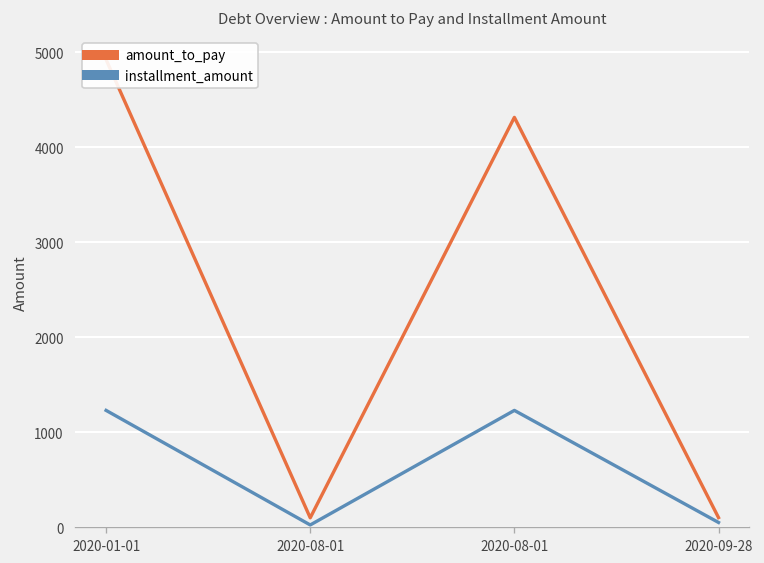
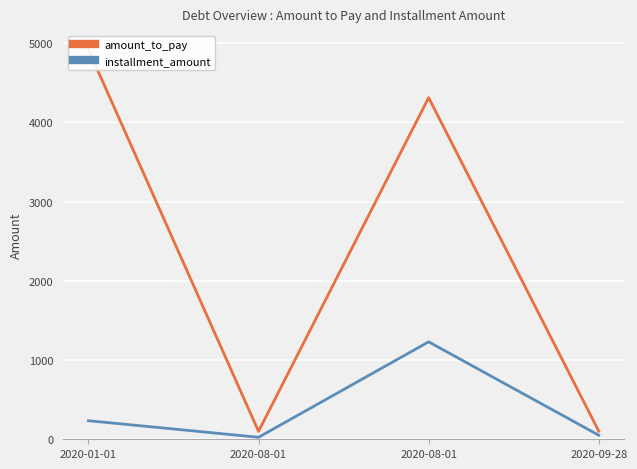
  {
    "amount_to_pay": {
      "2020-09-28": 100
    },
    "installment_amount": {
-     "2020-01-01": 1200,
+     "2020-01-01": 200,
      "2020-09-28": 100
    }
  }
